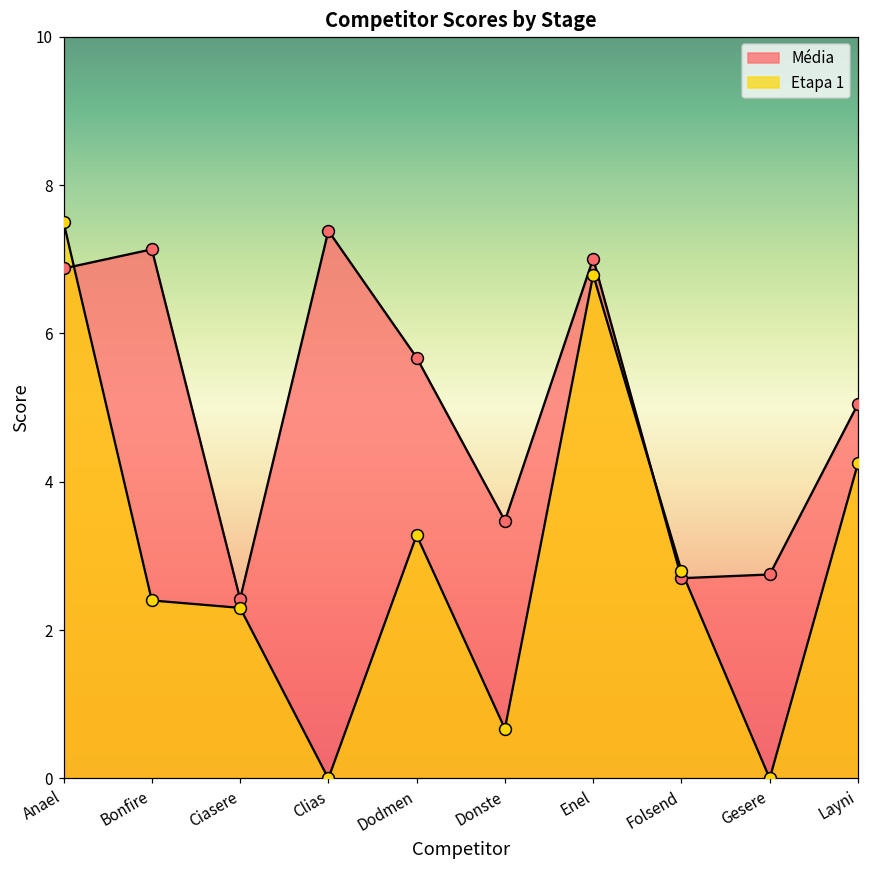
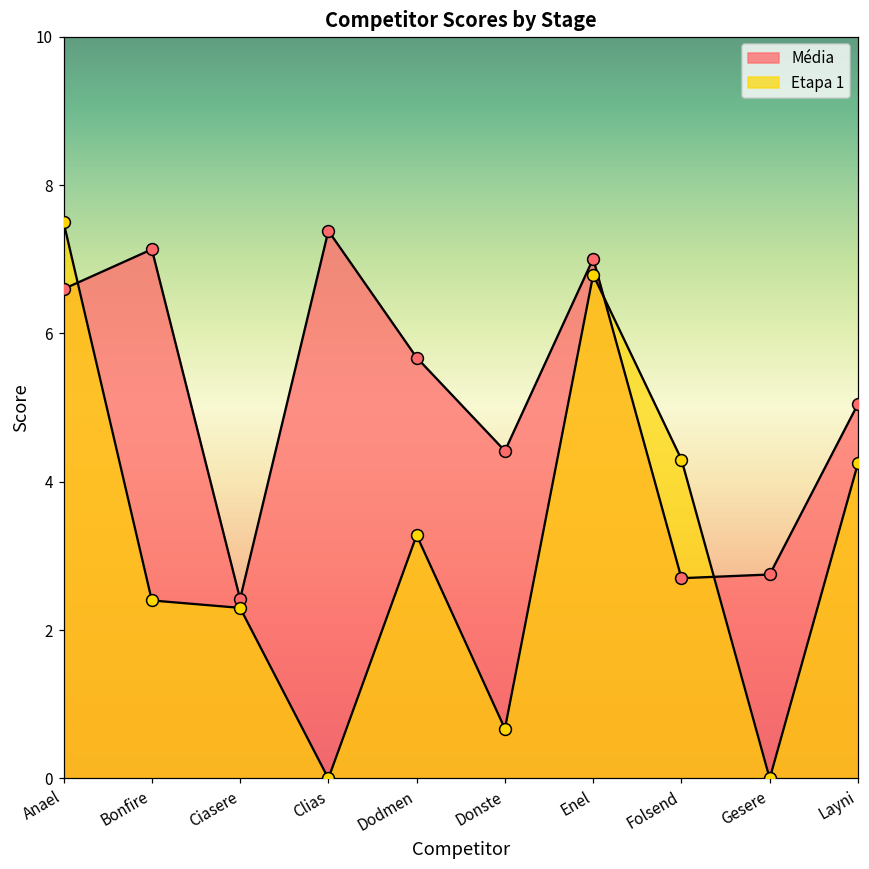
  {
    "Média": {
-     "Anael": 6.9,
+     "Anael": 6.6,
      "Bonfire": 7.1,
      "Ciasere": 2.4,
      "Clias": 7.4,
      "Dodmen": 5.7,
-     "Donste": 3.5,
+     "Donste": 4.4,
      "Enel": 7.0,
      "Folsend": 2.7,
      "Gesere": 2.8,
      "Layni": 5.1
    },
    "Etapa 1": {
      "Anael": 7.5,
      "Bonfire": 2.4,
      "Ciasere": 2.3,
      "Clias": 0.0,
      "Dodmen": 3.3,
      "Donste": 0.7,
      "Enel": 6.8,
-     "Folsend": 2.8,
+     "Folsend": 4.3,
      "Gesere": 0.0,
      "Layni": 4.3
    }
  }
